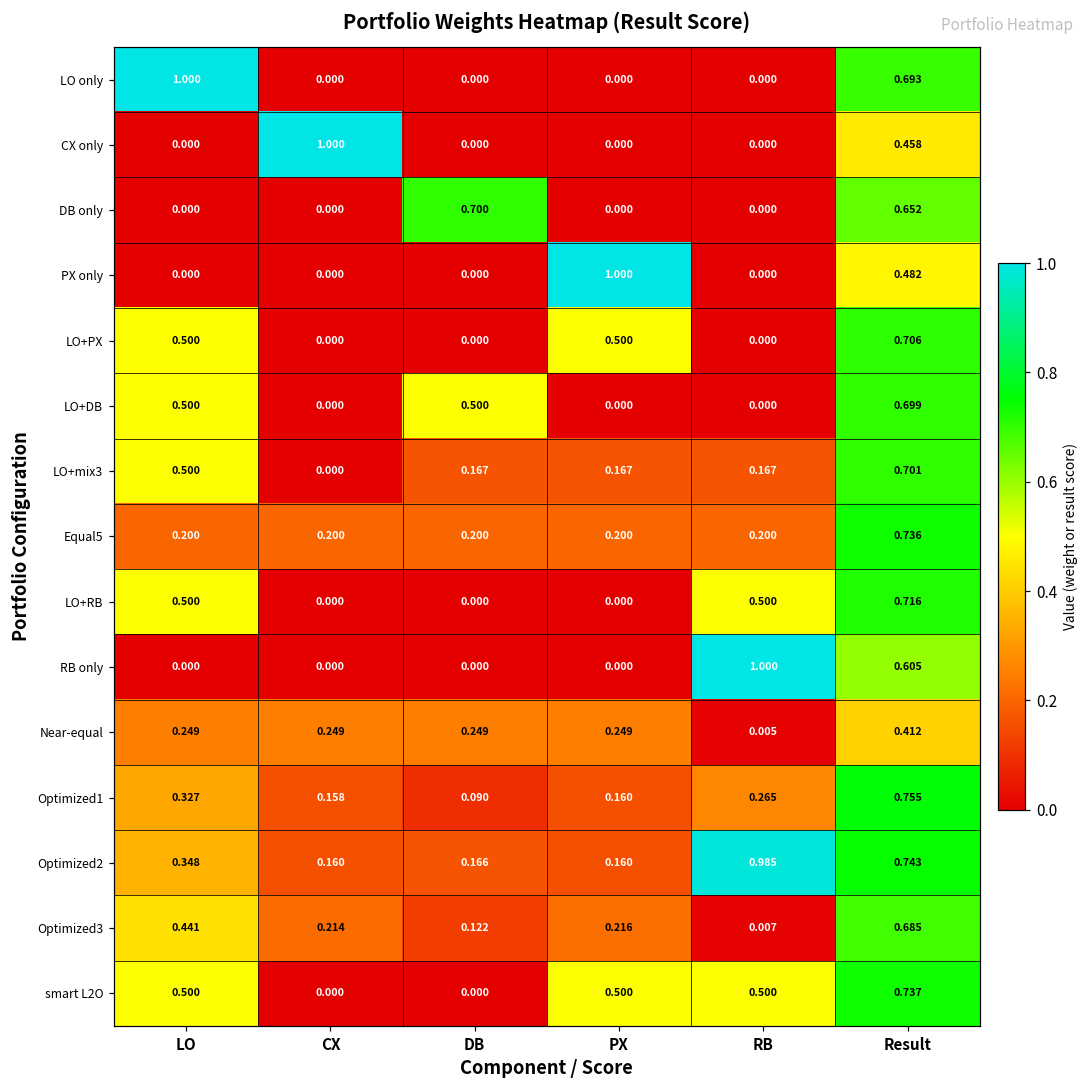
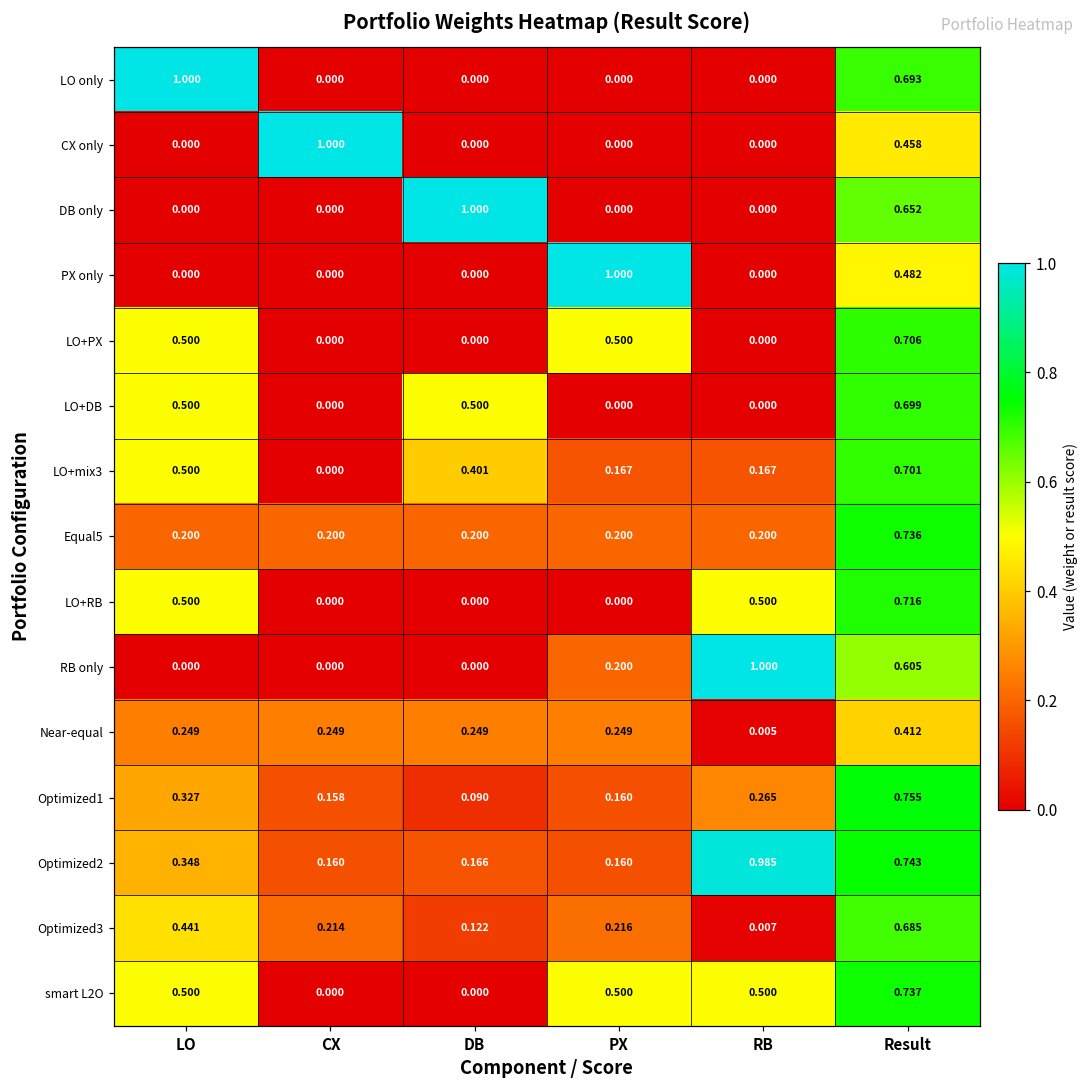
  {
    "LO only": {
      "LO": 1.000,
      "CX": 0.000,
      "DB": 0.000,
      "PX": 0.000,
      "RB": 0.000,
      "Result": 0.693
    },
    "CX only": {
      "LO": 0.000,
      "CX": 1.000,
      "DB": 0.000,
      "PX": 0.000,
      "RB": 0.000,
      "Result": 0.458
    },
    "DB only": {
      "LO": 0.000,
      "CX": 0.000,
-     "DB": 0.700,
+     "DB": 1.000,
      "PX": 0.000,
      "RB": 0.000,
      "Result": 0.652
    },
    "PX only": {
      "LO": 0.000,
      "CX": 0.000,
      "DB": 0.000,
      "PX": 1.000,
      "RB": 0.000,
      "Result": 0.482
    },
    "LO+PX": {
      "LO": 0.500,
      "CX": 0.000,
      "DB": 0.000,
      "PX": 0.500,
      "RB": 0.000,
      "Result": 0.706
    },
    "LO+DB": {
      "LO": 0.500,
      "CX": 0.000,
      "DB": 0.500,
      "PX": 0.000,
      "RB": 0.000,
      "Result": 0.699
    },
    "LO+mix3": {
      "LO": 0.500,
      "CX": 0.000,
-     "DB": 0.167,
+     "DB": 0.401,
      "PX": 0.167,
      "RB": 0.167,
      "Result": 0.701
    },
    "Equal5": {
      "LO": 0.200,
      "CX": 0.200,
      "DB": 0.200,
      "PX": 0.200,
      "RB": 0.200,
      "Result": 0.736
    },
    "LO+RB": {
      "LO": 0.500,
      "CX": 0.000,
      "DB": 0.000,
      "PX": 0.000,
      "RB": 0.500,
      "Result": 0.716
    },
    "RB only": {
      "LO": 0.000,
      "CX": 0.000,
      "DB": 0.000,
-     "PX": 0.000,
+     "PX": 0.200,
      "RB": 1.000,
      "Result": 0.605
    },
    "Near-equal": {
      "LO": 0.249,
      "CX": 0.249,
      "DB": 0.249,
      "PX": 0.249,
      "RB": 0.005,
      "Result": 0.412
    },
    "Optimized1": {
      "LO": 0.327,
      "CX": 0.158,
      "DB": 0.090,
      "PX": 0.160,
      "RB": 0.265,
      "Result": 0.755
    },
    "Optimized2": {
      "LO": 0.348,
      "CX": 0.160,
      "DB": 0.166,
      "PX": 0.160,
      "RB": 0.985,
      "Result": 0.743
    },
    "Optimized3": {
      "LO": 0.441,
      "CX": 0.214,
      "DB": 0.122,
      "PX": 0.216,
      "RB": 0.007,
      "Result": 0.685
    },
    "smart L2O": {
      "LO": 0.500,
      "CX": 0.000,
      "DB": 0.000,
      "PX": 0.500,
      "RB": 0.500,
      "Result": 0.737
    }
  }
